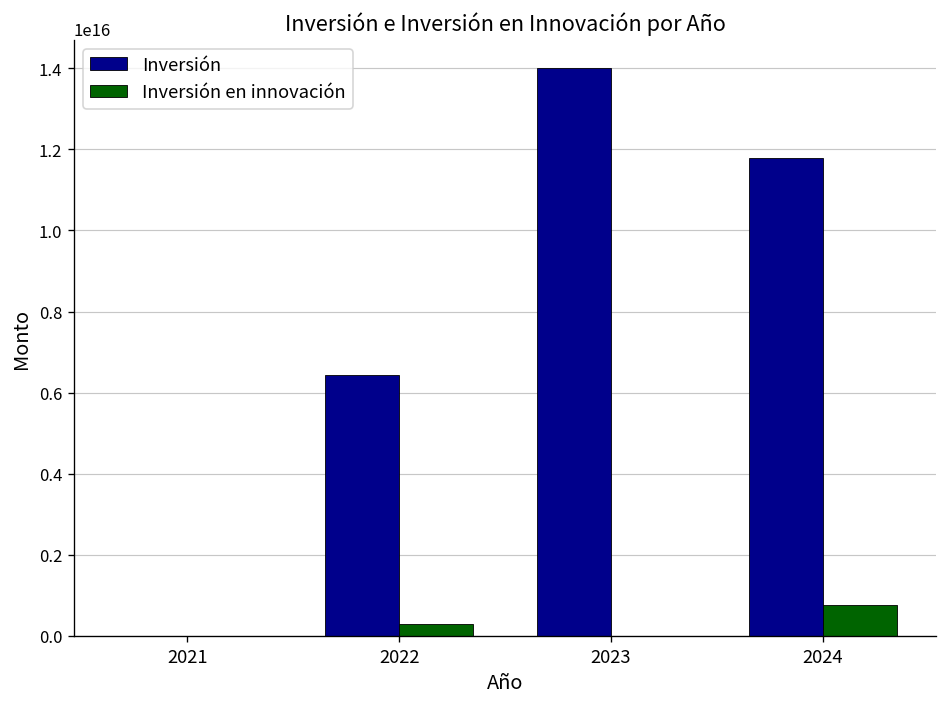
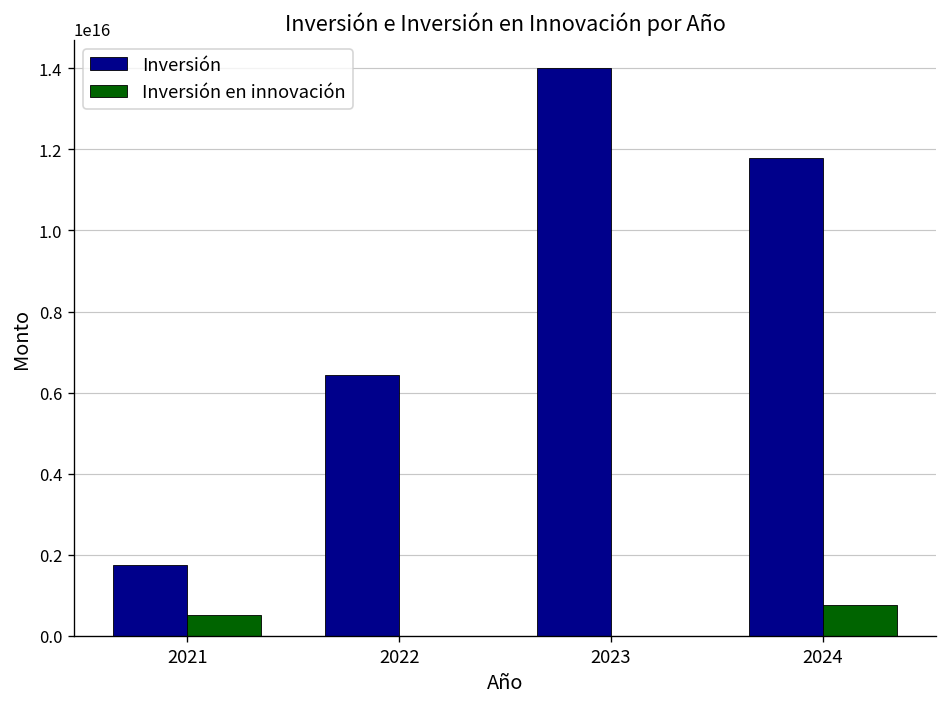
  {
    "Inversión": {
-     "2021": 0,
+     "2021": 1800000000000000,
      "2022": 6400000000000000,
      "2023": 14000000000000000,
      "2024": 11800000000000000
    },
    "Inversión en innovación": {
-     "2021": 0,
-     "2022": 300000000000000,
+     "2021": 500000000000000,
+     "2022": 0,
      "2024": 800000000000000
    }
  }
